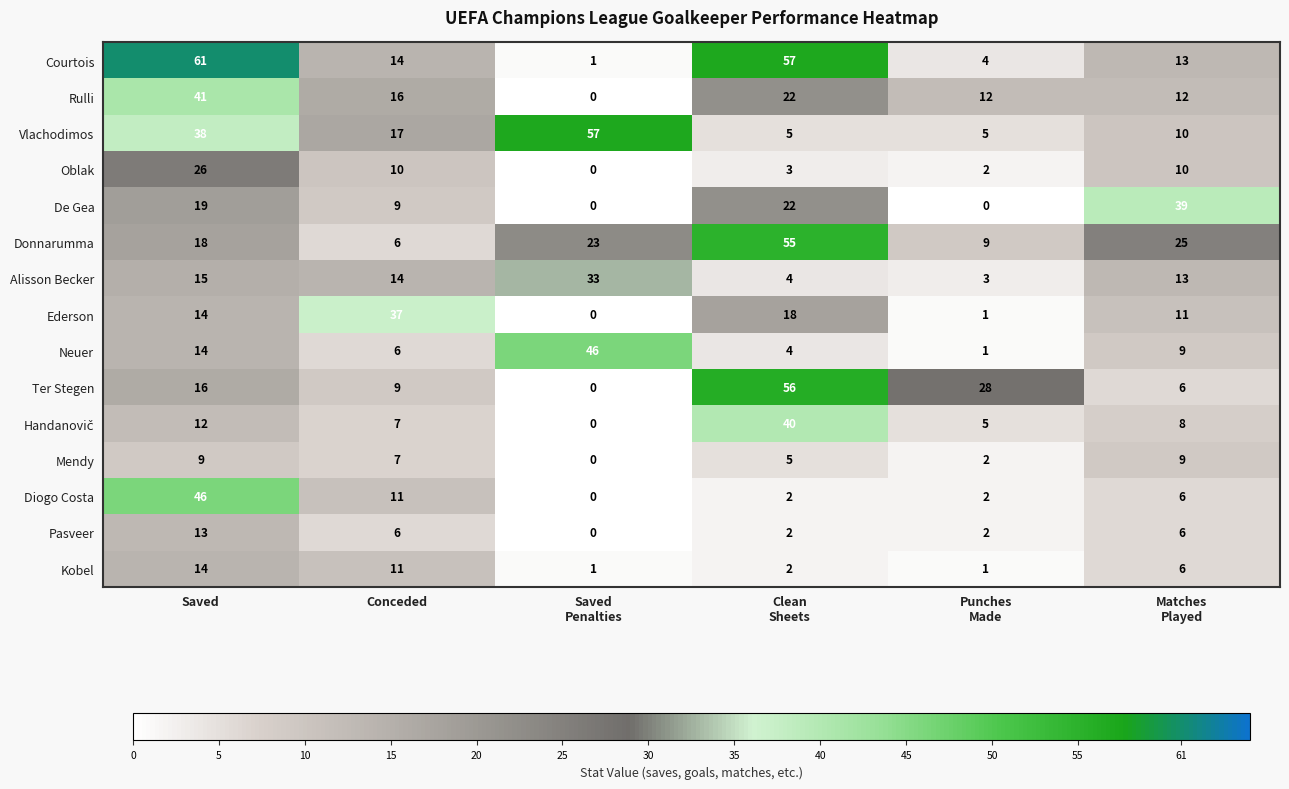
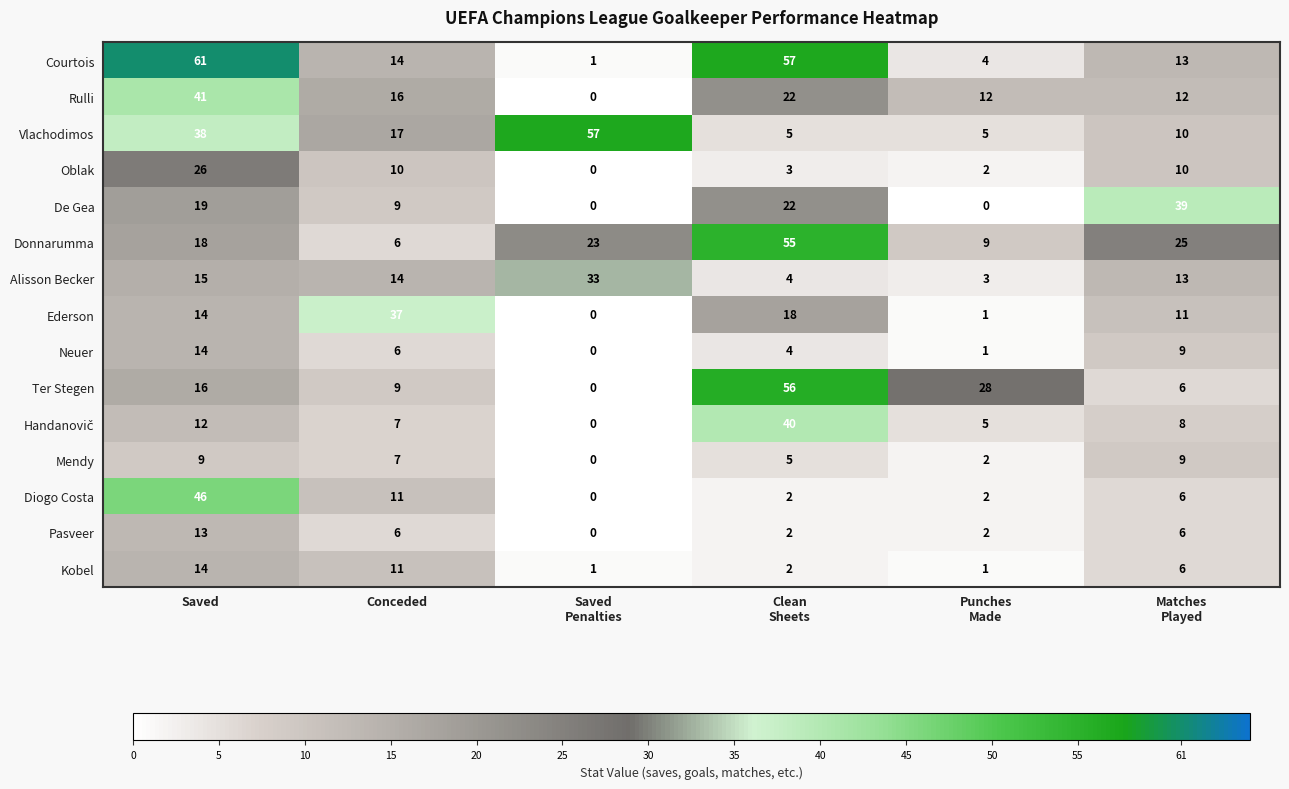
  {
    "Courtois": {
      "Saved": 61,
      "Conceded": 14,
      "Saved Penalties": 1,
      "Clean Sheets": 57,
      "Punches Made": 4,
      "Matches Played": 13
    },
    "Rulli": {
      "Saved": 41,
      "Conceded": 16,
      "Saved Penalties": 0,
      "Clean Sheets": 22,
      "Punches Made": 12,
      "Matches Played": 12
    },
    "Vlachodimos": {
      "Saved": 38,
      "Conceded": 17,
      "Saved Penalties": 57,
      "Clean Sheets": 5,
      "Punches Made": 5,
      "Matches Played": 10
    },
    "Oblak": {
      "Saved": 26,
      "Conceded": 10,
      "Saved Penalties": 0,
      "Clean Sheets": 3,
      "Punches Made": 2,
      "Matches Played": 10
    },
    "De Gea": {
      "Saved": 19,
      "Conceded": 9,
      "Saved Penalties": 0,
      "Clean Sheets": 22,
      "Punches Made": 0,
      "Matches Played": 39
    },
    "Donnarumma": {
      "Saved": 18,
      "Conceded": 6,
      "Saved Penalties": 23,
      "Clean Sheets": 55,
      "Punches Made": 9,
      "Matches Played": 25
    },
    "Alisson Becker": {
      "Saved": 15,
      "Conceded": 14,
      "Saved Penalties": 33,
      "Clean Sheets": 4,
      "Punches Made": 3,
      "Matches Played": 13
    },
    "Ederson": {
      "Saved": 14,
      "Conceded": 37,
      "Saved Penalties": 0,
      "Clean Sheets": 18,
      "Punches Made": 1,
      "Matches Played": 11
    },
    "Neuer": {
      "Saved": 14,
      "Conceded": 6,
-     "Saved Penalties": 46,
+     "Saved Penalties": 0,
      "Clean Sheets": 4,
      "Punches Made": 1,
      "Matches Played": 9
    },
    "Ter Stegen": {
      "Saved": 16,
      "Conceded": 9,
      "Saved Penalties": 0,
      "Clean Sheets": 56,
      "Punches Made": 28,
      "Matches Played": 6
    },
    "Handanovič": {
      "Saved": 12,
      "Conceded": 7,
      "Saved Penalties": 0,
      "Clean Sheets": 40,
      "Punches Made": 5,
      "Matches Played": 8
    },
    "Mendy": {
      "Saved": 9,
      "Conceded": 7,
      "Saved Penalties": 0,
      "Clean Sheets": 5,
      "Punches Made": 2,
      "Matches Played": 9
    },
    "Diogo Costa": {
      "Saved": 46,
      "Conceded": 11,
      "Saved Penalties": 0,
      "Clean Sheets": 2,
      "Punches Made": 2,
      "Matches Played": 6
    },
    "Pasveer": {
      "Saved": 13,
      "Conceded": 6,
      "Saved Penalties": 0,
      "Clean Sheets": 2,
      "Punches Made": 2,
      "Matches Played": 6
    },
    "Kobel": {
      "Saved": 14,
      "Conceded": 11,
      "Saved Penalties": 1,
      "Clean Sheets": 2,
      "Punches Made": 1,
      "Matches Played": 6
    }
  }
